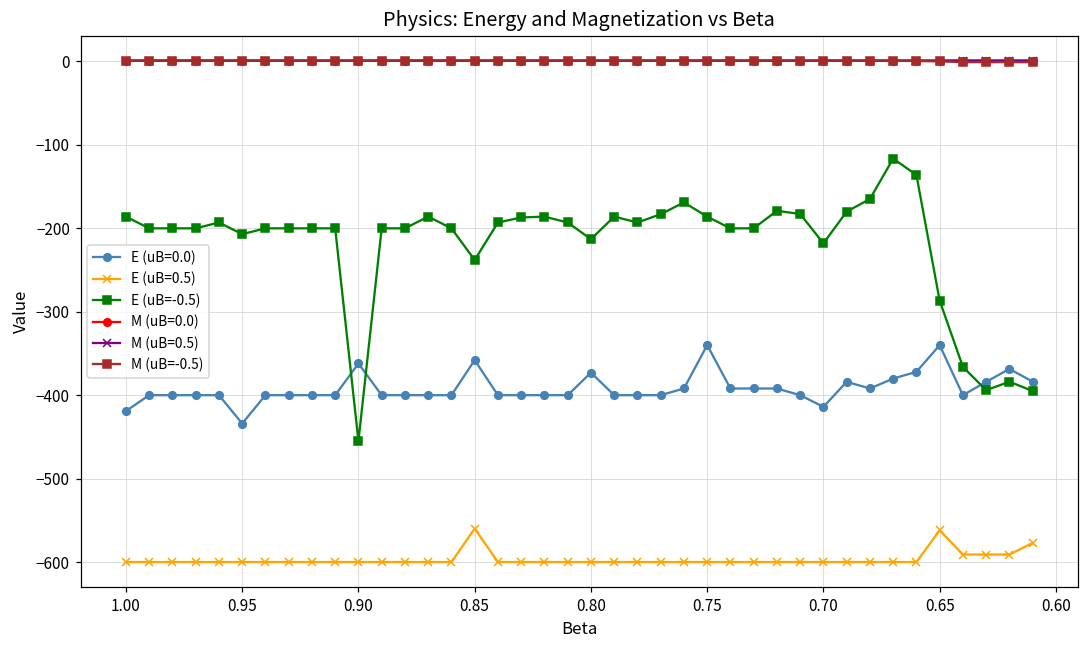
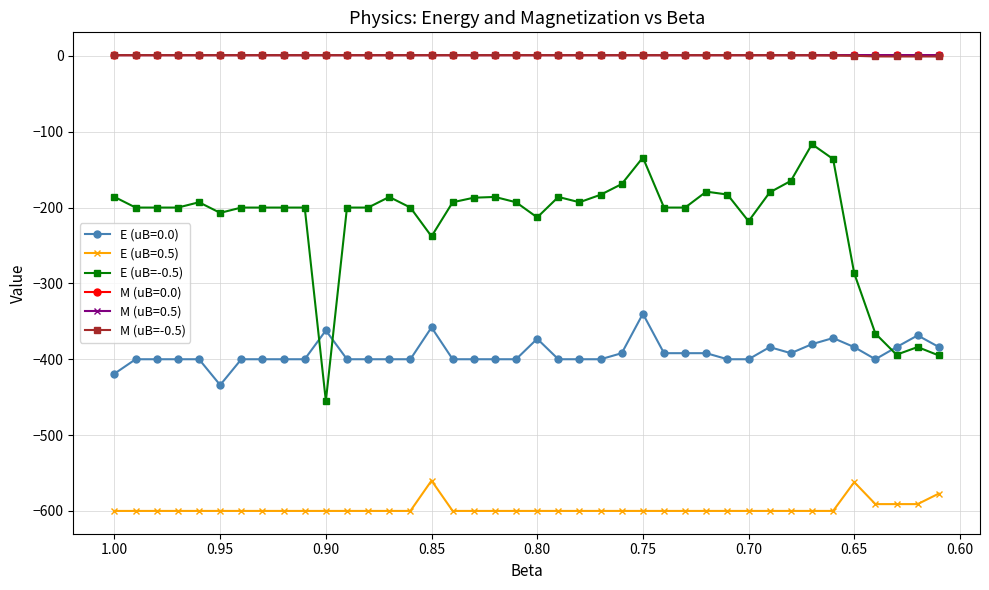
  {
    "E (uB=0.0)": {
      "1.00": -420,
      "0.95": -430,
      "0.90": -360,
      "0.85": -360,
      "0.80": -370,
      "0.75": -340,
-     "0.70": -410,
-     "0.65": -340
+     "0.70": -400,
+     "0.65": -380
    },
    "E (uB=0.5)": {
      "1.00": -600,
      "0.95": -600,
      "0.90": -600,
      "0.85": -560,
      "0.80": -600,
      "0.75": -600,
      "0.70": -600,
      "0.65": -560
    },
    "E (uB=-0.5)": {
      "1.00": -190,
      "0.95": -210,
      "0.90": -460,
      "0.85": -240,
      "0.80": -210,
-     "0.75": -190,
+     "0.75": -130,
      "0.70": -220,
      "0.65": -290
    }
  }
